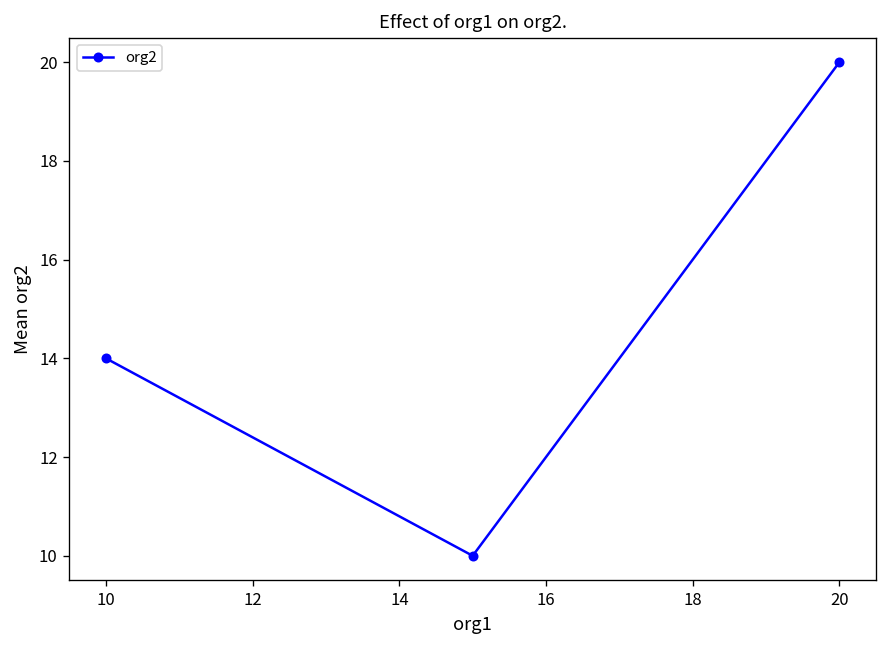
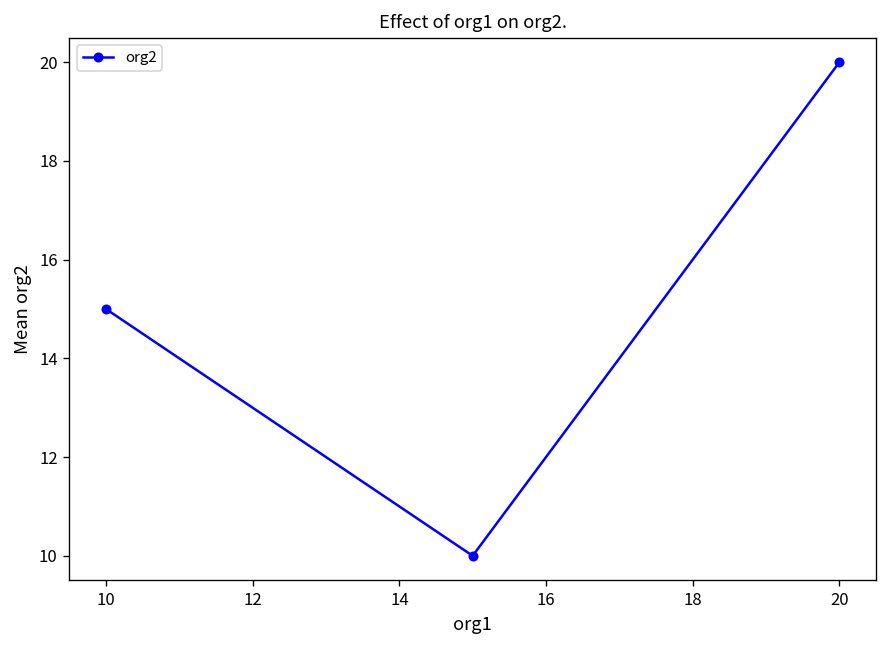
  {
-   "10": 14,
+   "10": 15,
    "20": 20
  }
